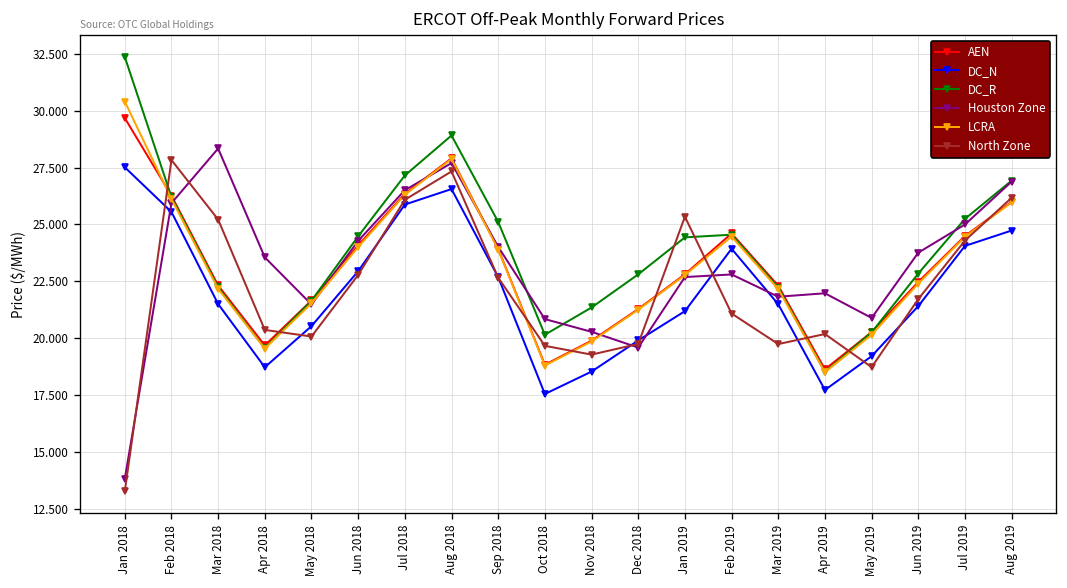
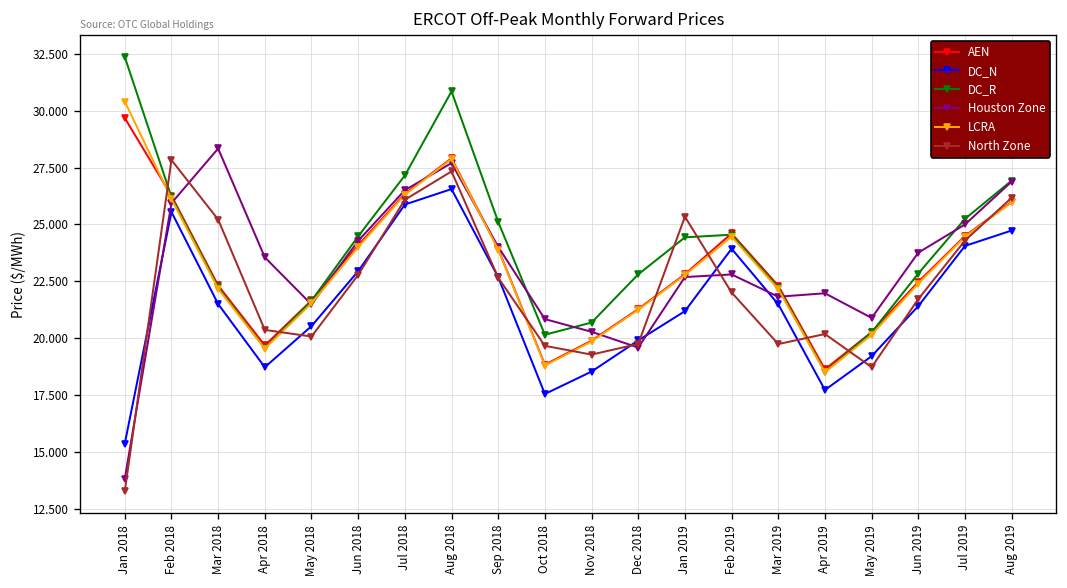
  {
    "AEN": {
      "Jan 2018": 29.7
    },
    "DC_N": {
-     "Jan 2018": 27.5,
+     "Jan 2018": 15.4,
      "Feb 2018": 25.6,
      "Mar 2018": 21.5,
      "Apr 2018": 18.7,
      "May 2018": 20.5,
      "Jun 2018": 22.9,
      "Jul 2018": 25.9,
      "Aug 2018": 26.6,
      "Oct 2018": 17.6,
      "Nov 2018": 18.5,
      "Dec 2018": 19.9,
      "Jan 2019": 21.2,
      "Feb 2019": 23.9,
      "Mar 2019": 21.5,
      "Apr 2019": 17.7,
      "May 2019": 19.2,
      "Jun 2019": 21.4,
      "Jul 2019": 24.1,
      "Aug 2019": 24.7
    },
    "DC_R": {
      "Jan 2018": 32.4,
      "Jun 2018": 24.5,
      "Jul 2018": 27.2,
-     "Aug 2018": 28.9,
+     "Aug 2018": 30.8,
      "Sep 2018": 25.1,
      "Oct 2018": 20.2,
-     "Nov 2018": 21.4,
+     "Nov 2018": 20.7,
      "Dec 2018": 22.8,
      "Jan 2019": 24.4,
      "Jun 2019": 22.8,
      "Jul 2019": 25.2
    },
    "Houston Zone": {
      "Jan 2018": 13.8,
      "Feb 2018": 25.9,
      "Mar 2018": 28.3,
      "Apr 2018": 23.6,
      "Jun 2018": 24.3,
      "Jul 2018": 26.5,
      "Aug 2018": 27.7,
      "Oct 2018": 20.8,
      "Nov 2018": 20.3,
      "Dec 2018": 19.6,
      "Feb 2019": 22.8,
      "Mar 2019": 21.8,
      "Apr 2019": 22.0,
      "May 2019": 20.9,
      "Jun 2019": 23.8,
      "Jul 2019": 25.0
    },
    "LCRA": {
      "Jan 2018": 30.4
    },
    "North Zone": {
      "Jan 2018": 13.3,
      "Feb 2018": 27.8,
      "Mar 2018": 25.2,
      "Apr 2018": 20.4,
      "May 2018": 20.1,
      "Jun 2018": 22.8,
      "Jul 2018": 26.1,
      "Aug 2018": 27.3,
      "Oct 2018": 19.7,
      "Nov 2018": 19.3,
      "Dec 2018": 19.8,
      "Jan 2019": 25.3,
-     "Feb 2019": 21.1,
+     "Feb 2019": 22.0,
      "Mar 2019": 19.7,
      "Apr 2019": 20.2,
      "May 2019": 18.7,
      "Jun 2019": 21.7,
      "Jul 2019": 24.3,
      "Aug 2019": 26.2
    }
  }
